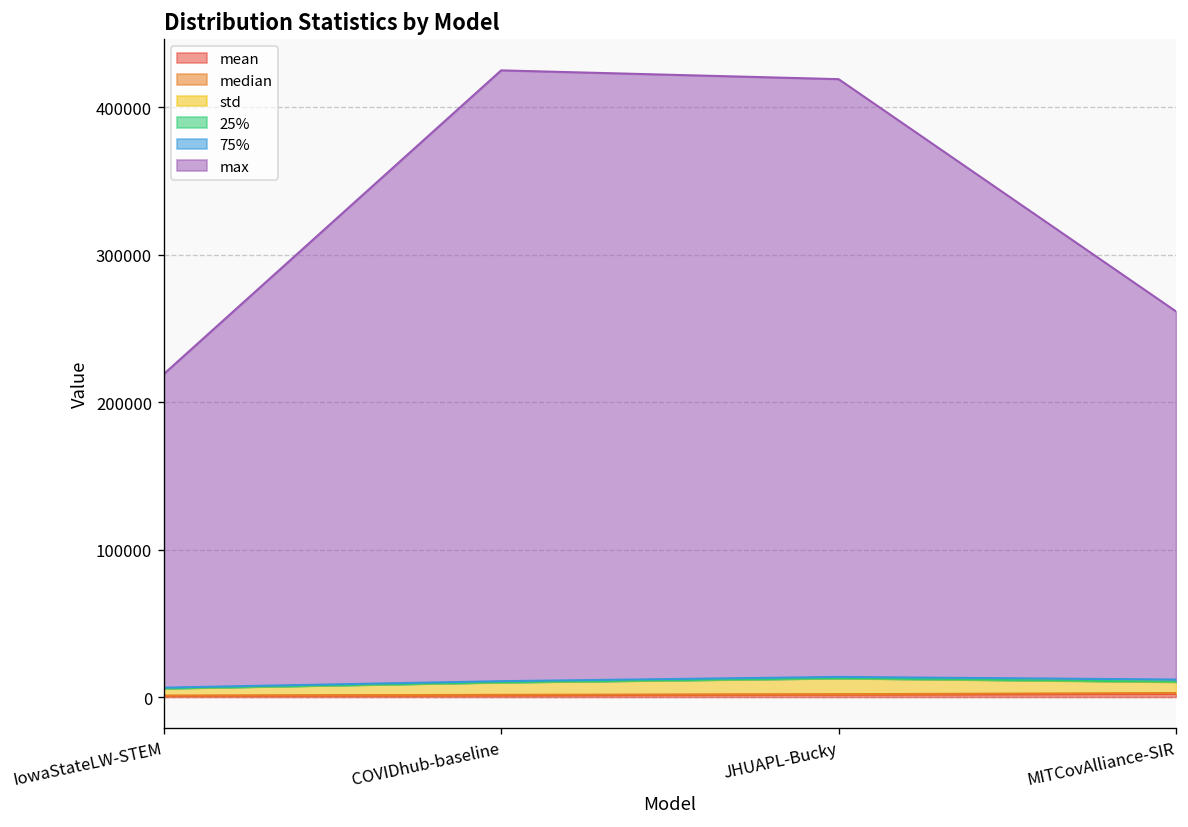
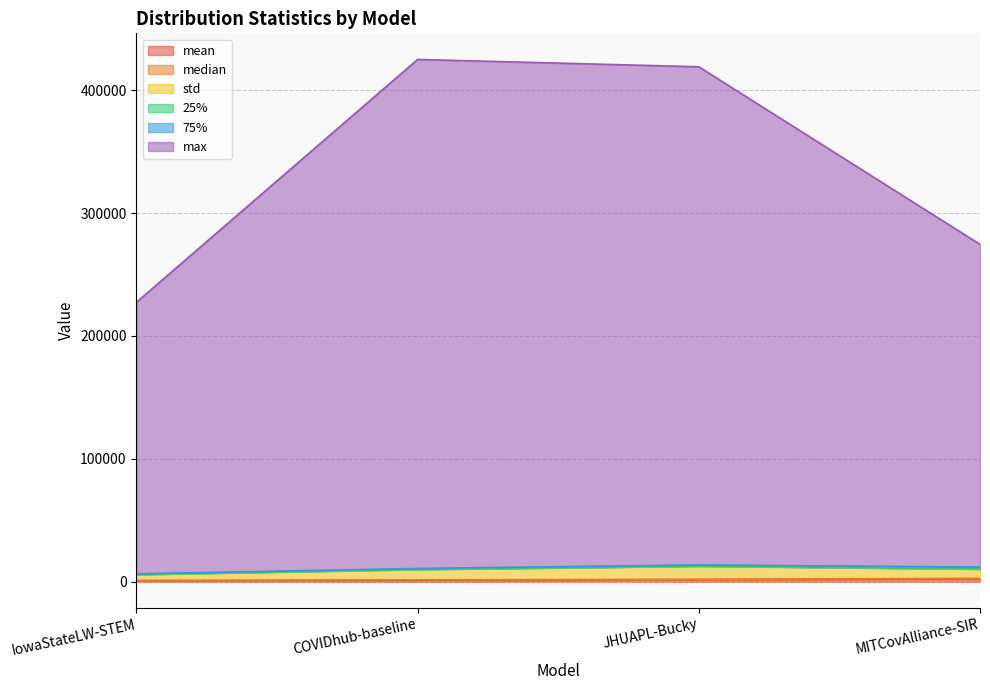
  {
    "max": {
-     "IowaStateLW-STEM": 213000,
+     "IowaStateLW-STEM": 221000,
      "COVIDhub-baseline": 414000,
      "JHUAPL-Bucky": 406000,
-     "MITCovAlliance-SIR": 250000
+     "MITCovAlliance-SIR": 263000
    }
  }
